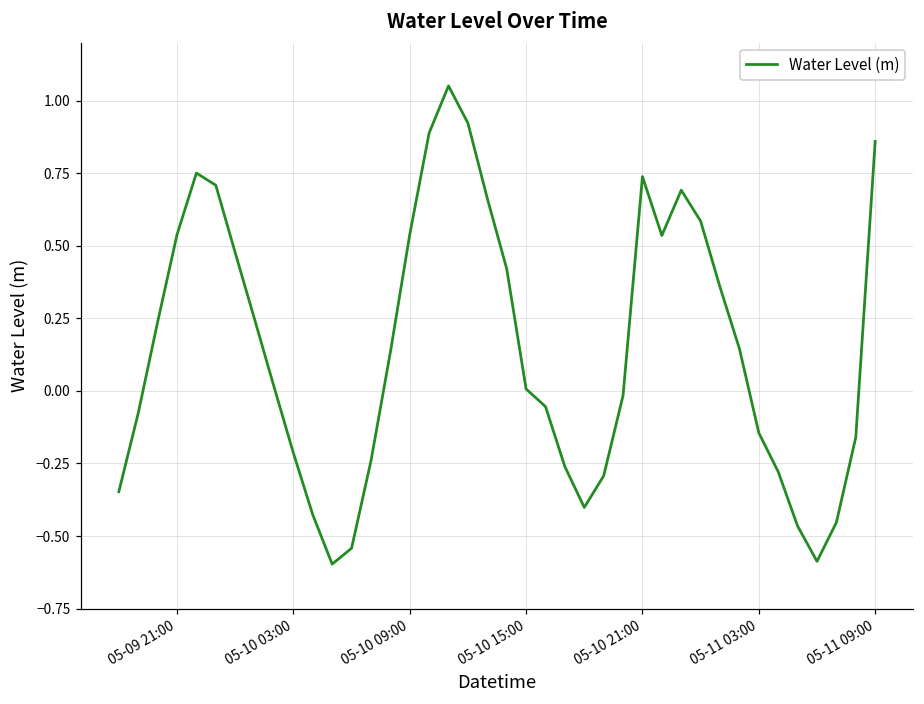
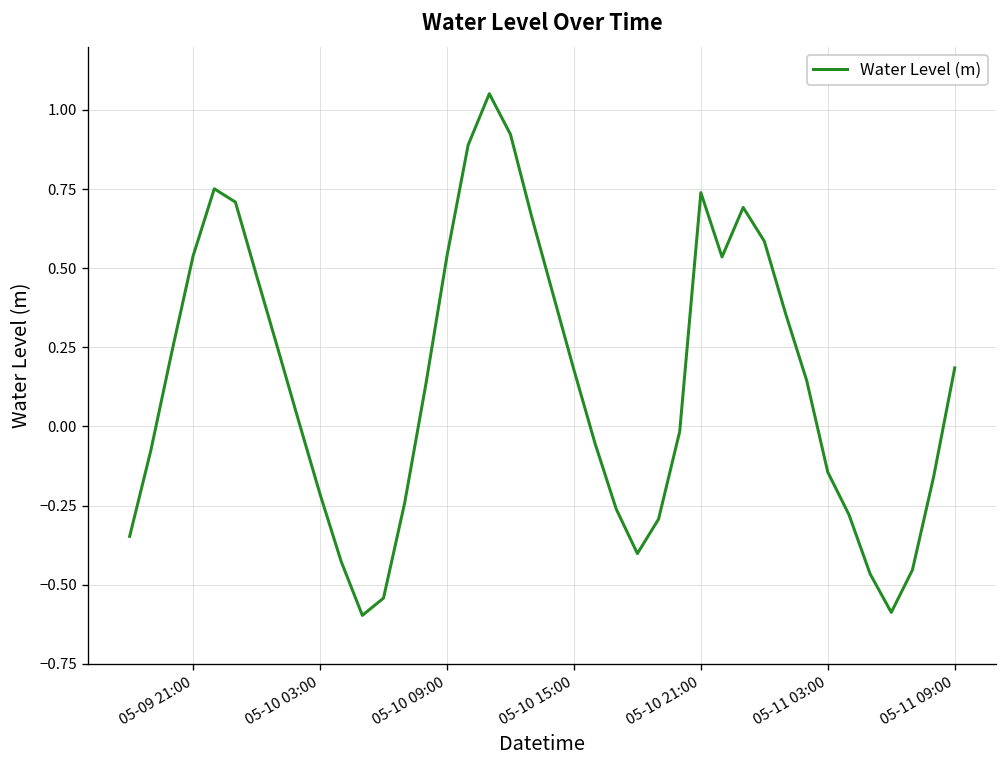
  {
    "05-09 21:00": 0.54,
    "05-10 03:00": -0.21,
    "05-10 09:00": 0.54,
-   "05-10 15:00": 0.01,
+   "05-10 15:00": 0.18,
    "05-10 21:00": 0.74,
    "05-11 03:00": -0.14,
-   "05-11 09:00": 0.86
+   "05-11 09:00": 0.19
  }
